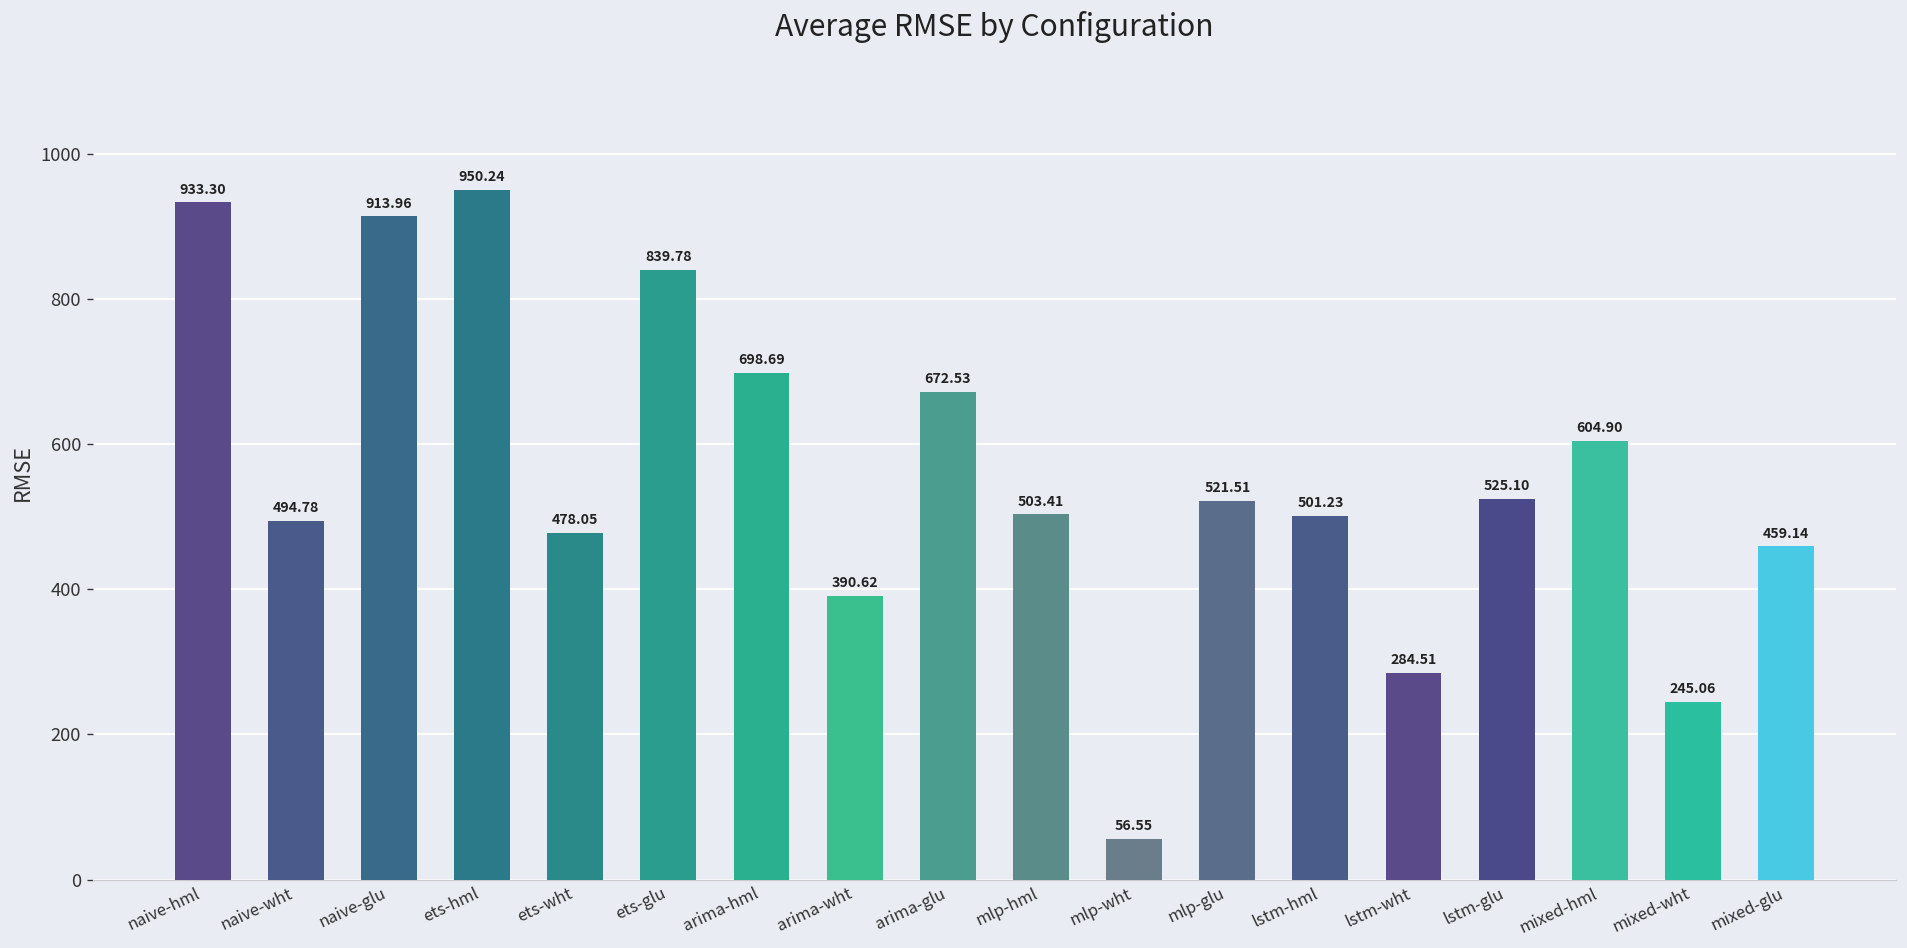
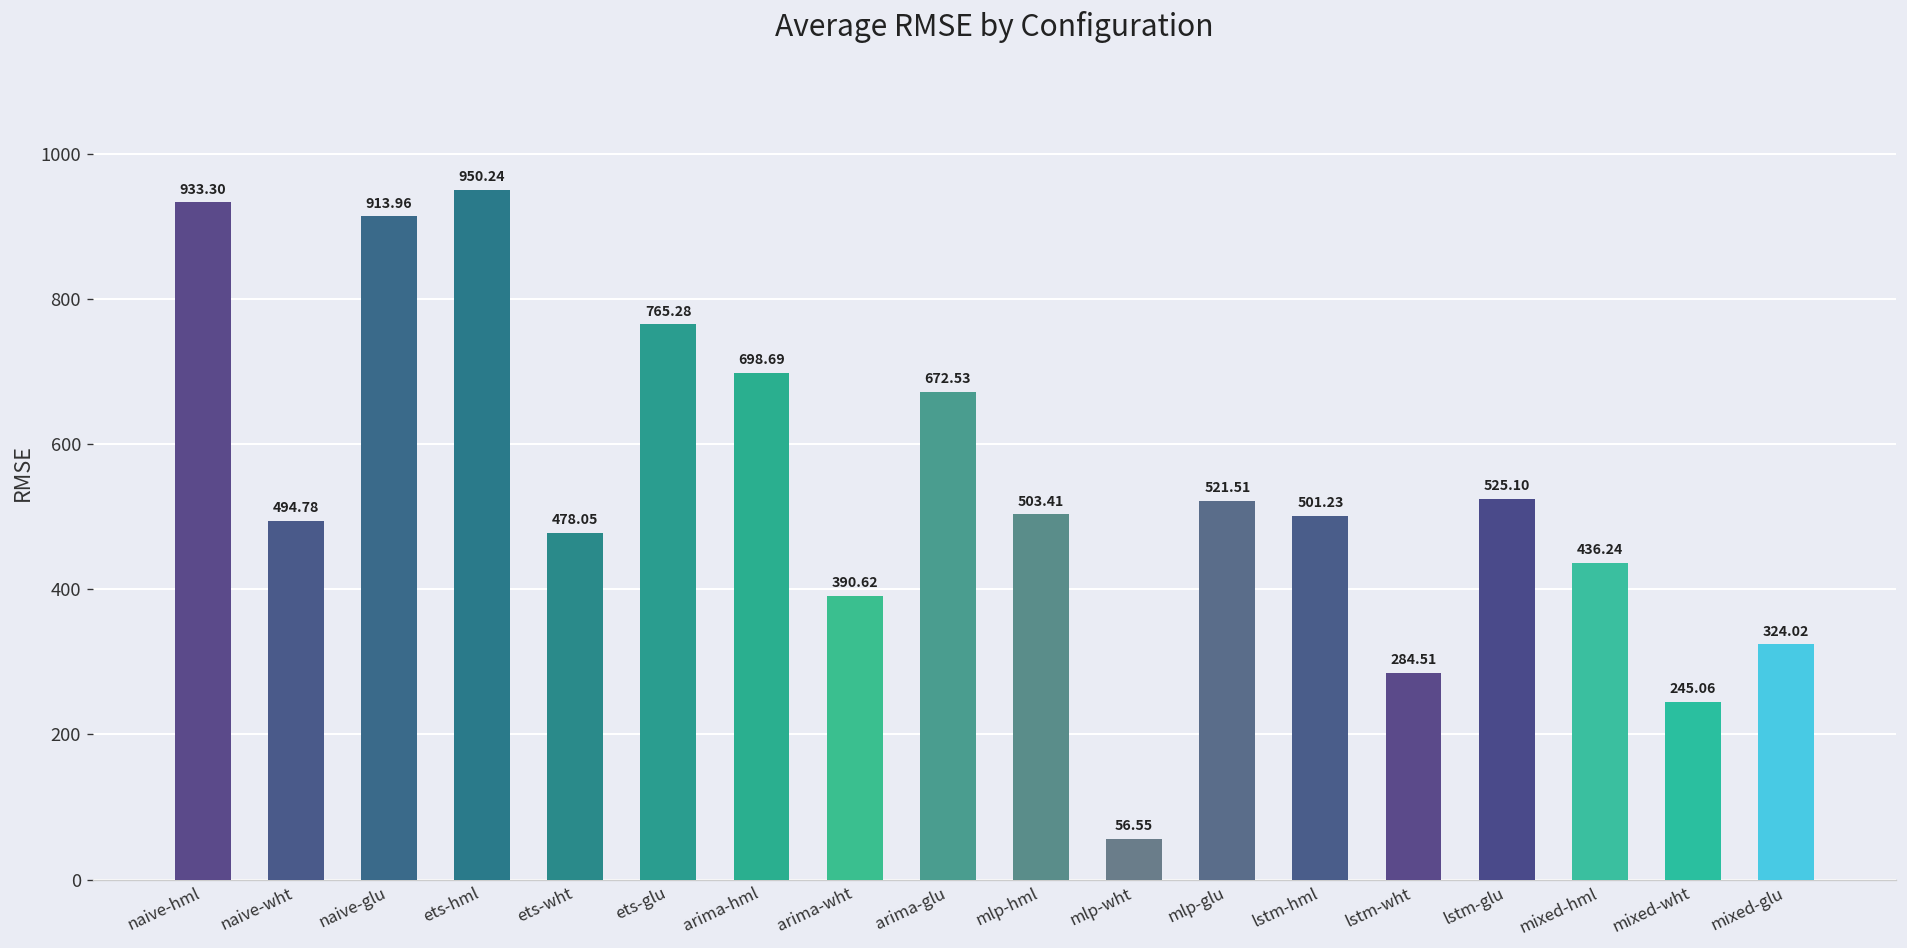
  {
    "naive-hml": 933.30,
    "naive-wht": 494.78,
    "naive-glu": 913.96,
    "ets-hml": 950.24,
    "ets-wht": 478.05,
-   "ets-glu": 839.78,
+   "ets-glu": 765.28,
    "arima-hml": 698.69,
    "arima-wht": 390.62,
    "arima-glu": 672.53,
    "mlp-hml": 503.41,
    "mlp-wht": 56.55,
    "mlp-glu": 521.51,
    "lstm-hml": 501.23,
    "lstm-wht": 284.51,
    "lstm-glu": 525.10,
-   "mixed-hml": 604.90,
+   "mixed-hml": 436.24,
    "mixed-wht": 245.06,
-   "mixed-glu": 459.14
+   "mixed-glu": 324.02
  }
